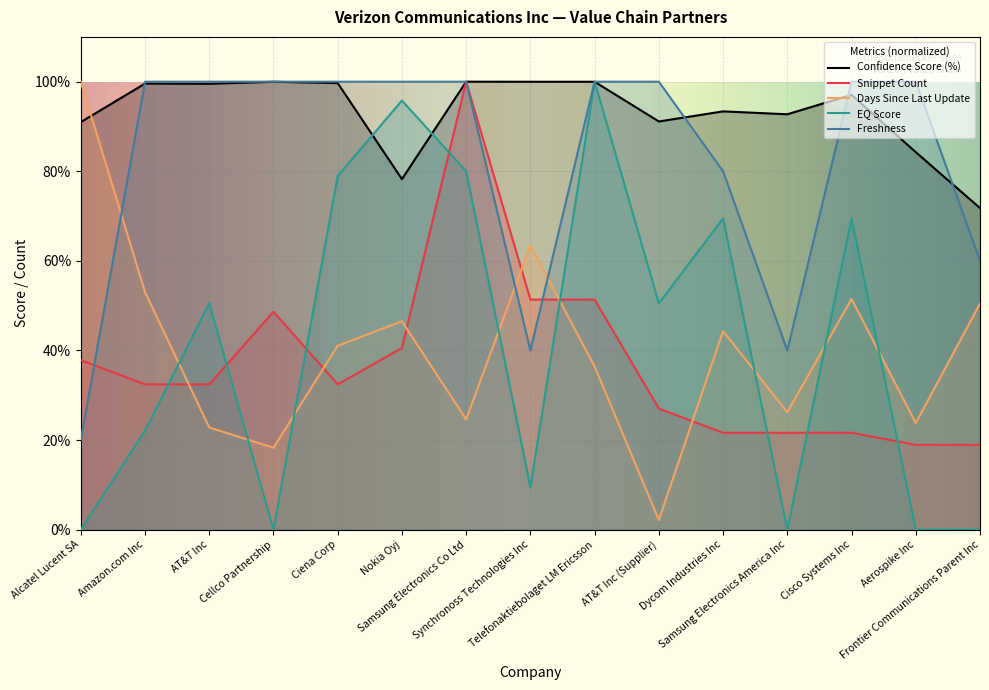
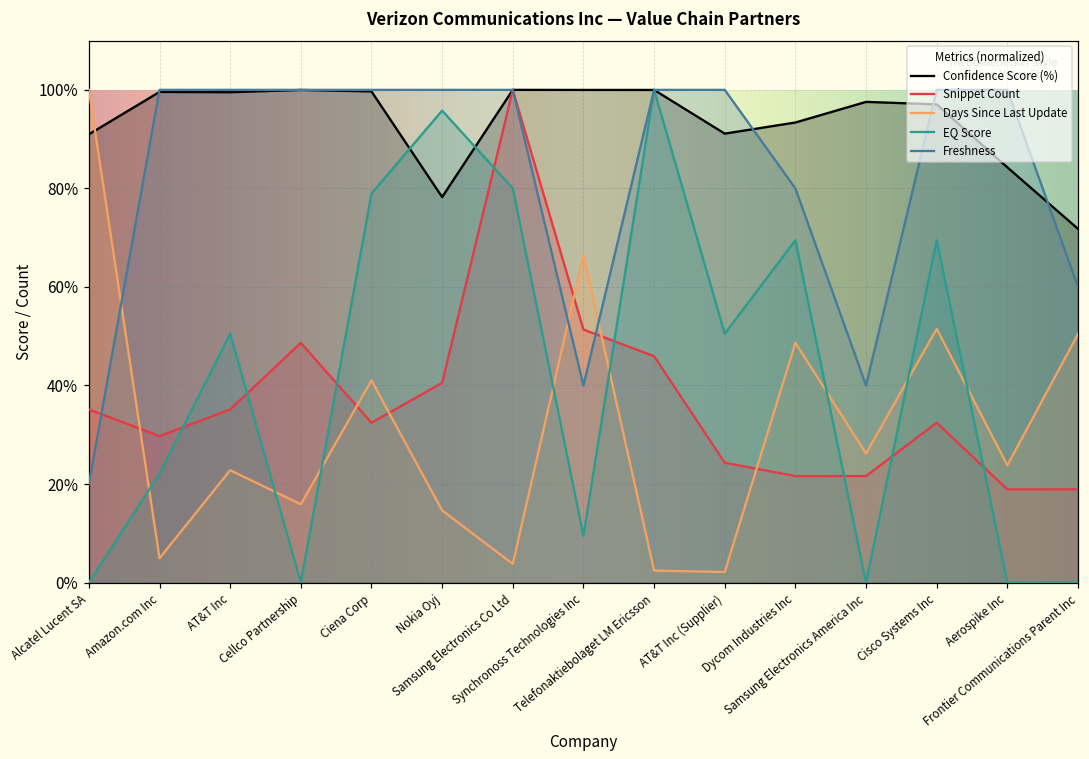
  {
    "Confidence Score (%)": {
      "Alcatel Lucent SA": "91%",
      "Nokia Oyj": "78%",
      "Synchronoss Technologies Inc": "100%",
      "AT&T Inc (Supplier)": "91%",
      "Dycom Industries Inc": "93%",
-     "Samsung Electronics America Inc": "93%",
+     "Samsung Electronics America Inc": "98%",
      "Aerospike Inc": "84%",
      "Frontier Communications Parent Inc": "72%"
    },
    "Snippet Count": {
-     "Alcatel Lucent SA": "38%",
-     "Amazon.com Inc": "32%",
-     "AT&T Inc": "32%",
+     "Alcatel Lucent SA": "35%",
+     "Amazon.com Inc": "30%",
+     "AT&T Inc": "35%",
      "Cellco Partnership": "49%",
      "Ciena Corp": "32%",
      "Nokia Oyj": "41%",
      "Synchronoss Technologies Inc": "51%",
-     "Telefonaktiebolaget LM Ericsson": "51%",
-     "AT&T Inc (Supplier)": "27%",
+     "Telefonaktiebolaget LM Ericsson": "46%",
+     "AT&T Inc (Supplier)": "24%",
      "Dycom Industries Inc": "22%",
      "Samsung Electronics America Inc": "22%",
-     "Cisco Systems Inc": "22%",
+     "Cisco Systems Inc": "32%",
      "Aerospike Inc": "19%",
      "Frontier Communications Parent Inc": "19%"
    },
    "Days Since Last Update": {
      "Alcatel Lucent SA": "100%",
-     "Amazon.com Inc": "53%",
+     "Amazon.com Inc": "5%",
      "AT&T Inc": "23%",
-     "Cellco Partnership": "18%",
+     "Cellco Partnership": "16%",
      "Ciena Corp": "41%",
-     "Nokia Oyj": "47%",
-     "Samsung Electronics Co Ltd": "25%",
-     "Synchronoss Technologies Inc": "63%",
-     "Telefonaktiebolaget LM Ericsson": "36%",
+     "Nokia Oyj": "15%",
+     "Samsung Electronics Co Ltd": "4%",
+     "Synchronoss Technologies Inc": "66%",
+     "Telefonaktiebolaget LM Ericsson": "2%",
      "AT&T Inc (Supplier)": "2%",
-     "Dycom Industries Inc": "44%",
+     "Dycom Industries Inc": "49%",
      "Samsung Electronics America Inc": "26%",
      "Cisco Systems Inc": "51%",
      "Aerospike Inc": "24%",
      "Frontier Communications Parent Inc": "50%"
    }
  }
